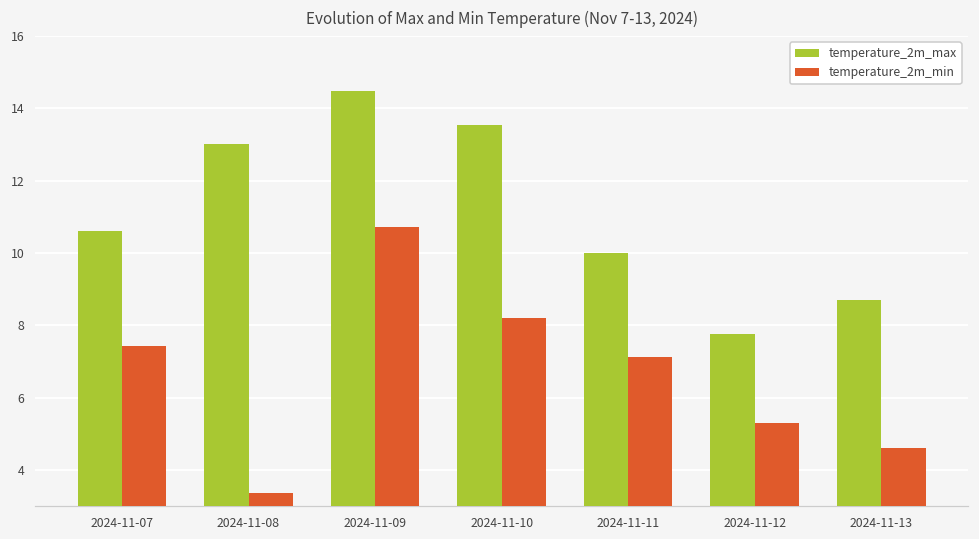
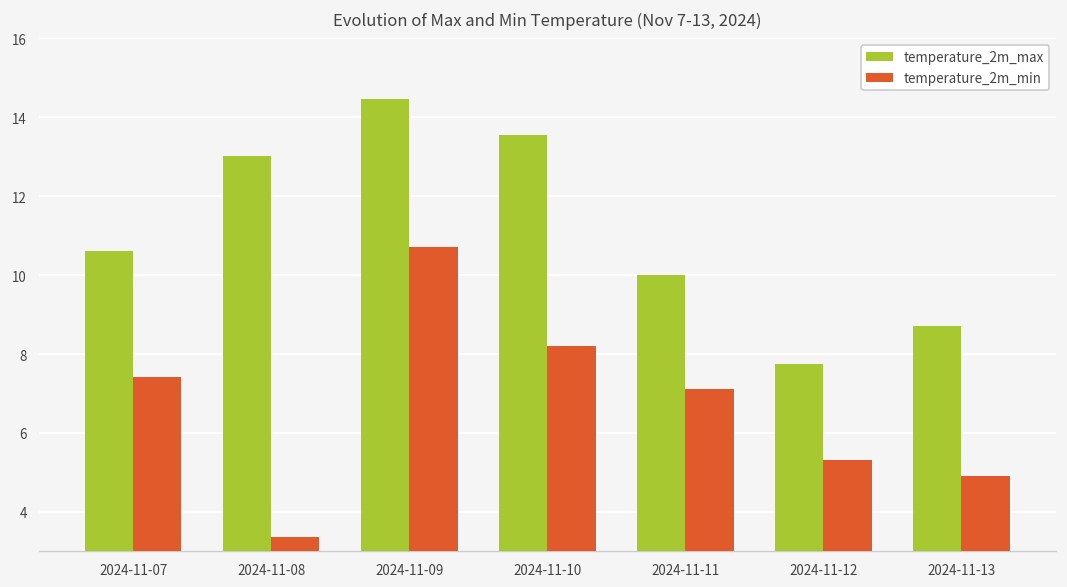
  {
    "temperature_2m_max": {
      "2024-11-07": 10.6,
      "2024-11-08": 13.0,
      "2024-11-09": 14.5,
      "2024-11-10": 13.6,
      "2024-11-11": 10.0,
      "2024-11-12": 7.8,
      "2024-11-13": 8.7
    },
    "temperature_2m_min": {
      "2024-11-07": 7.4,
      "2024-11-08": 3.4,
      "2024-11-09": 10.7,
      "2024-11-10": 8.2,
      "2024-11-11": 7.1,
      "2024-11-12": 5.3,
-     "2024-11-13": 4.6
+     "2024-11-13": 4.9
    }
  }
